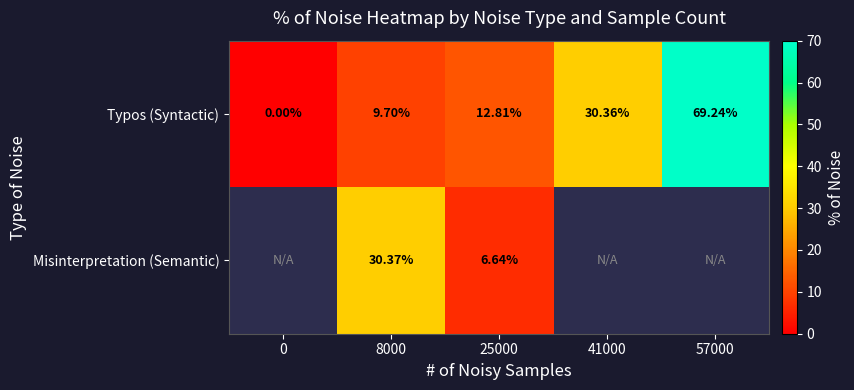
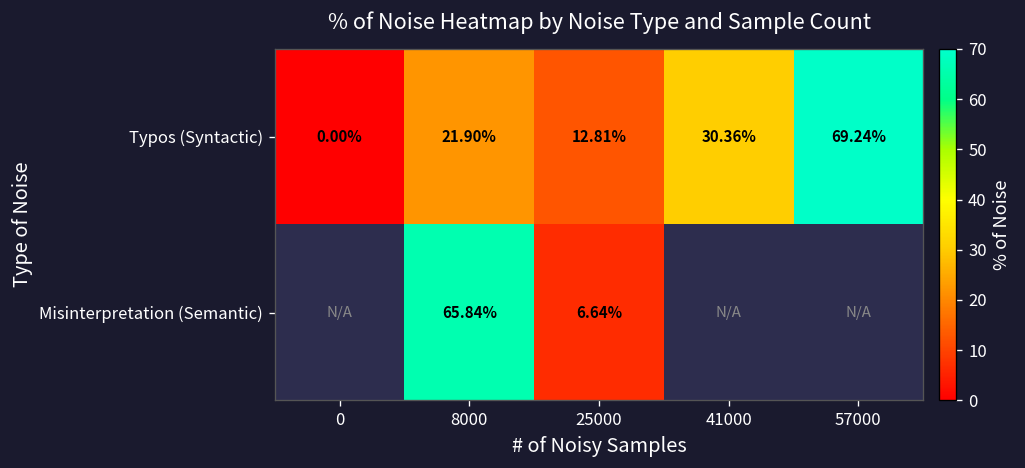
  {
    "Typos (Syntactic)": {
      "0": "0.00%",
-     "8000": "9.70%",
+     "8000": "21.90%",
      "25000": "12.81%",
      "41000": "30.36%",
      "57000": "69.24%"
    },
    "Misinterpretation (Semantic)": {
-     "8000": "30.37%",
+     "8000": "65.84%",
      "25000": "6.64%"
    }
  }
